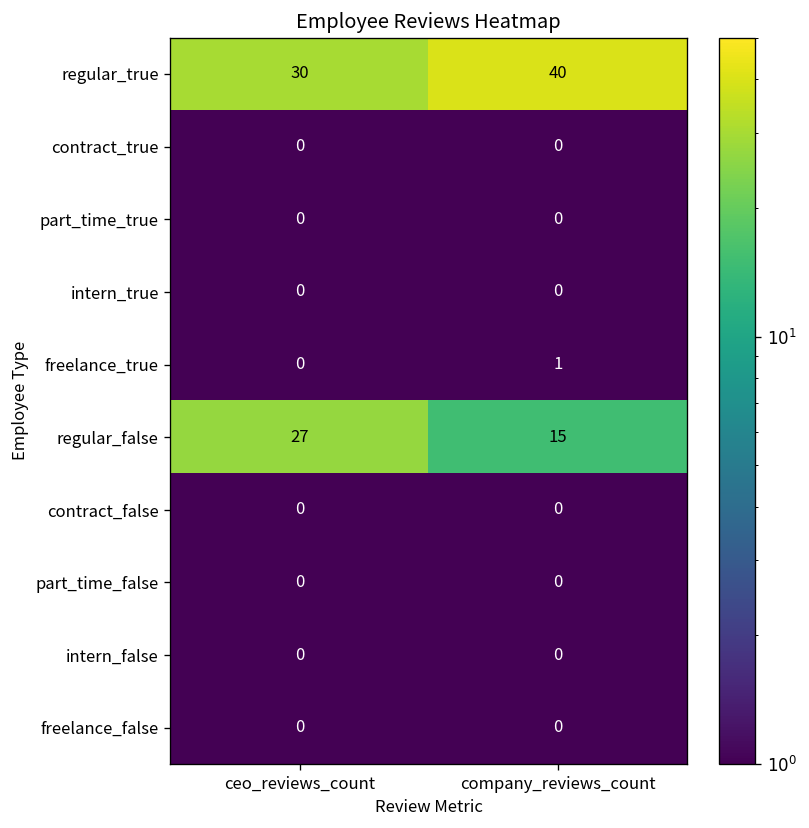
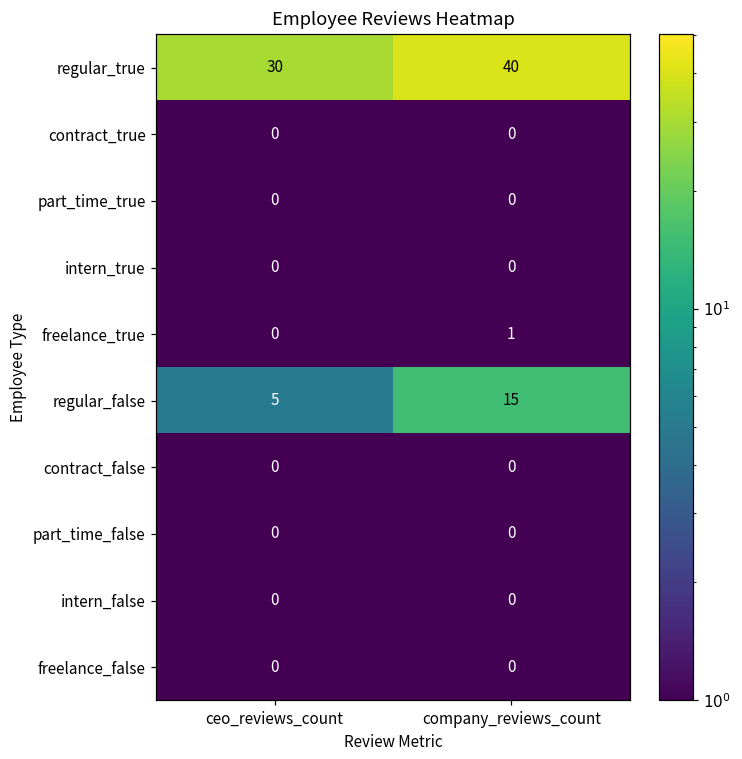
  {
    "regular_true": {
      "ceo_reviews_count": 30,
      "company_reviews_count": 40
    },
    "contract_true": {
      "ceo_reviews_count": 0,
      "company_reviews_count": 0
    },
    "part_time_true": {
      "ceo_reviews_count": 0,
      "company_reviews_count": 0
    },
    "intern_true": {
      "ceo_reviews_count": 0,
      "company_reviews_count": 0
    },
    "freelance_true": {
      "ceo_reviews_count": 0,
      "company_reviews_count": 1
    },
    "regular_false": {
-     "ceo_reviews_count": 27,
+     "ceo_reviews_count": 5,
      "company_reviews_count": 15
    },
    "contract_false": {
      "ceo_reviews_count": 0,
      "company_reviews_count": 0
    },
    "part_time_false": {
      "ceo_reviews_count": 0,
      "company_reviews_count": 0
    },
    "intern_false": {
      "ceo_reviews_count": 0,
      "company_reviews_count": 0
    },
    "freelance_false": {
      "ceo_reviews_count": 0,
      "company_reviews_count": 0
    }
  }
